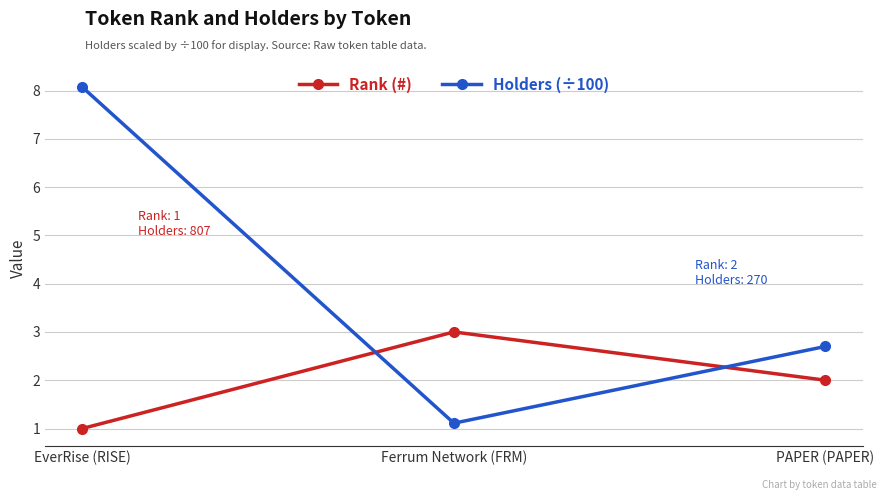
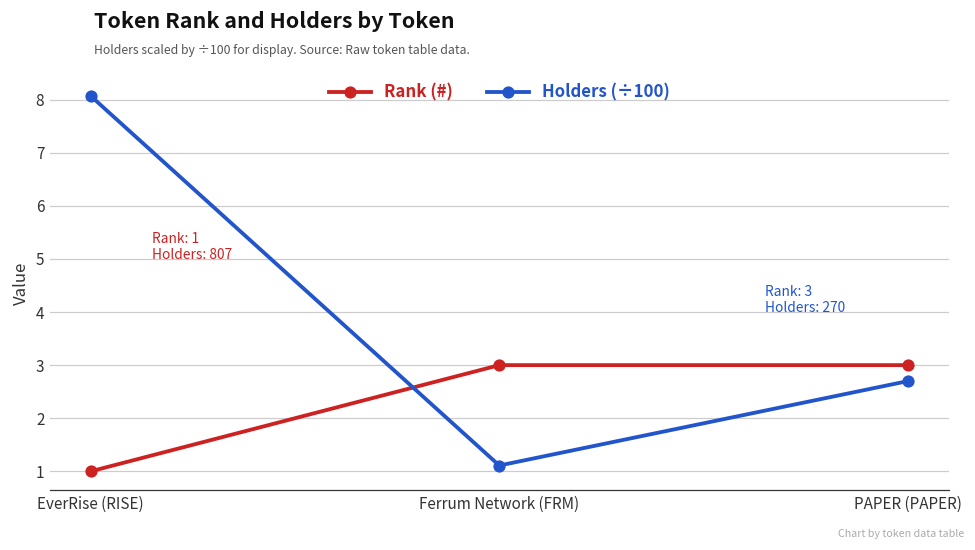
  {
    "Rank (#)": {
-     "PAPER (PAPER)": 2
+     "PAPER (PAPER)": 3
    },
    "Holders (÷100)": {
      "EverRise (RISE)": 8.1,
      "Ferrum Network (FRM)": 1.1,
      "PAPER (PAPER)": 2.7
    }
  }
